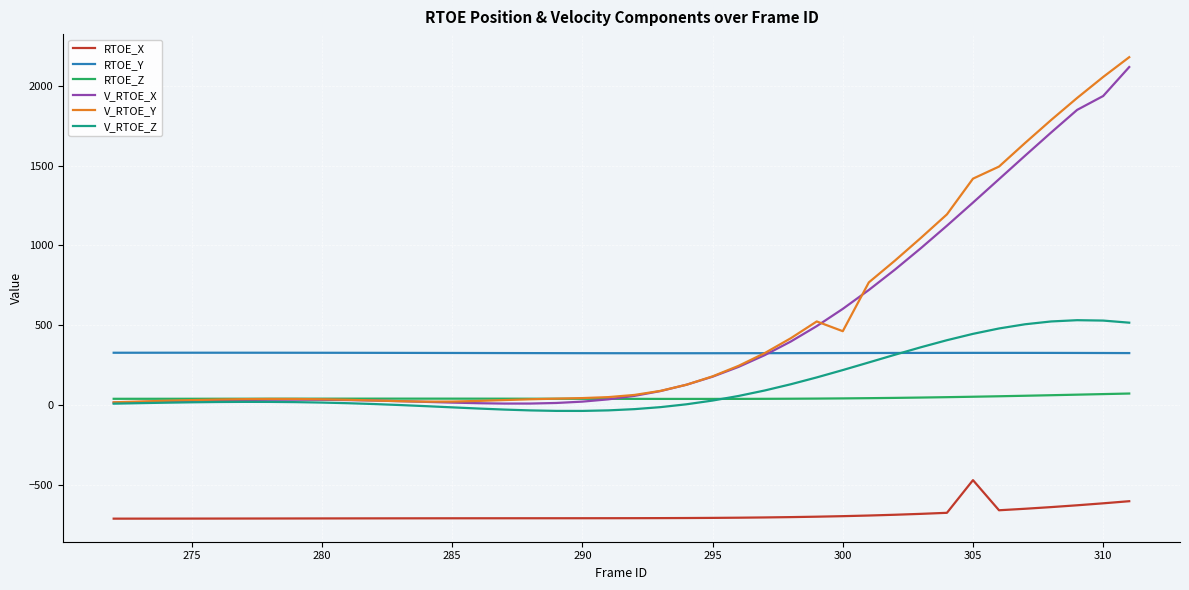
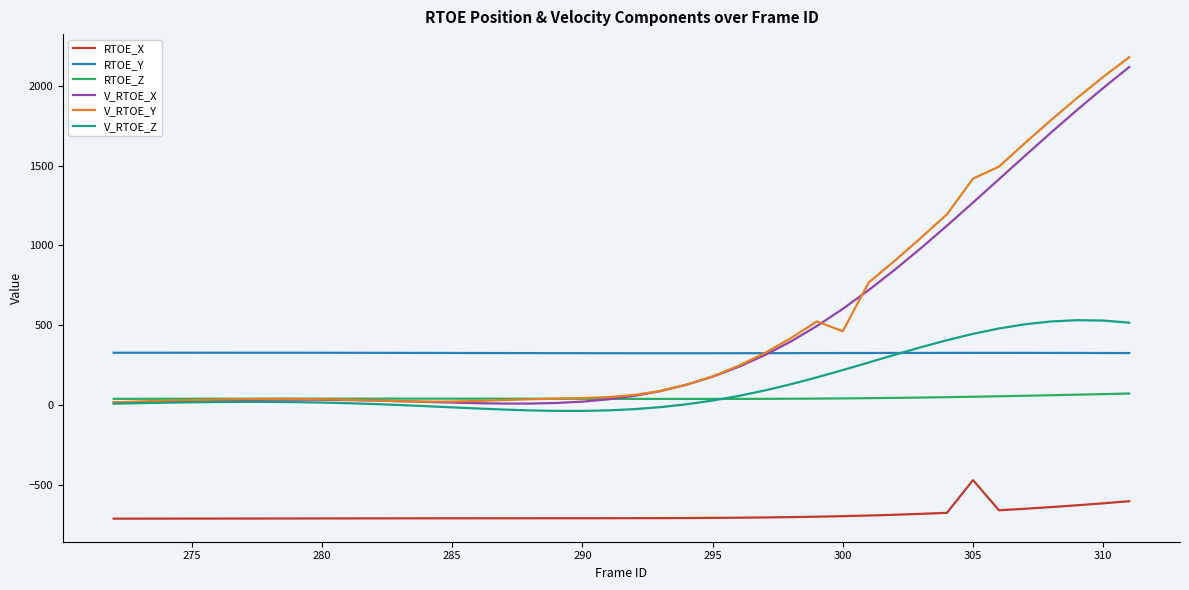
  {
    "RTOE_X": {
      "275": -710,
      "280": -710,
      "285": -710,
      "290": -710,
      "295": -710,
      "300": -700,
      "305": -470,
      "310": -620
    },
    "RTOE_Y": {
      "275": 330,
      "280": 330,
      "285": 330,
      "290": 320,
      "295": 320,
      "300": 330,
      "305": 330,
      "310": 330
    },
    "V_RTOE_X": {
      "290": 20,
      "300": 600,
      "305": 1270,
-     "310": 1940
+     "310": 1990
    },
    "V_RTOE_Y": {
      "300": 460,
      "305": 1420,
      "310": 2060
    }
  }
